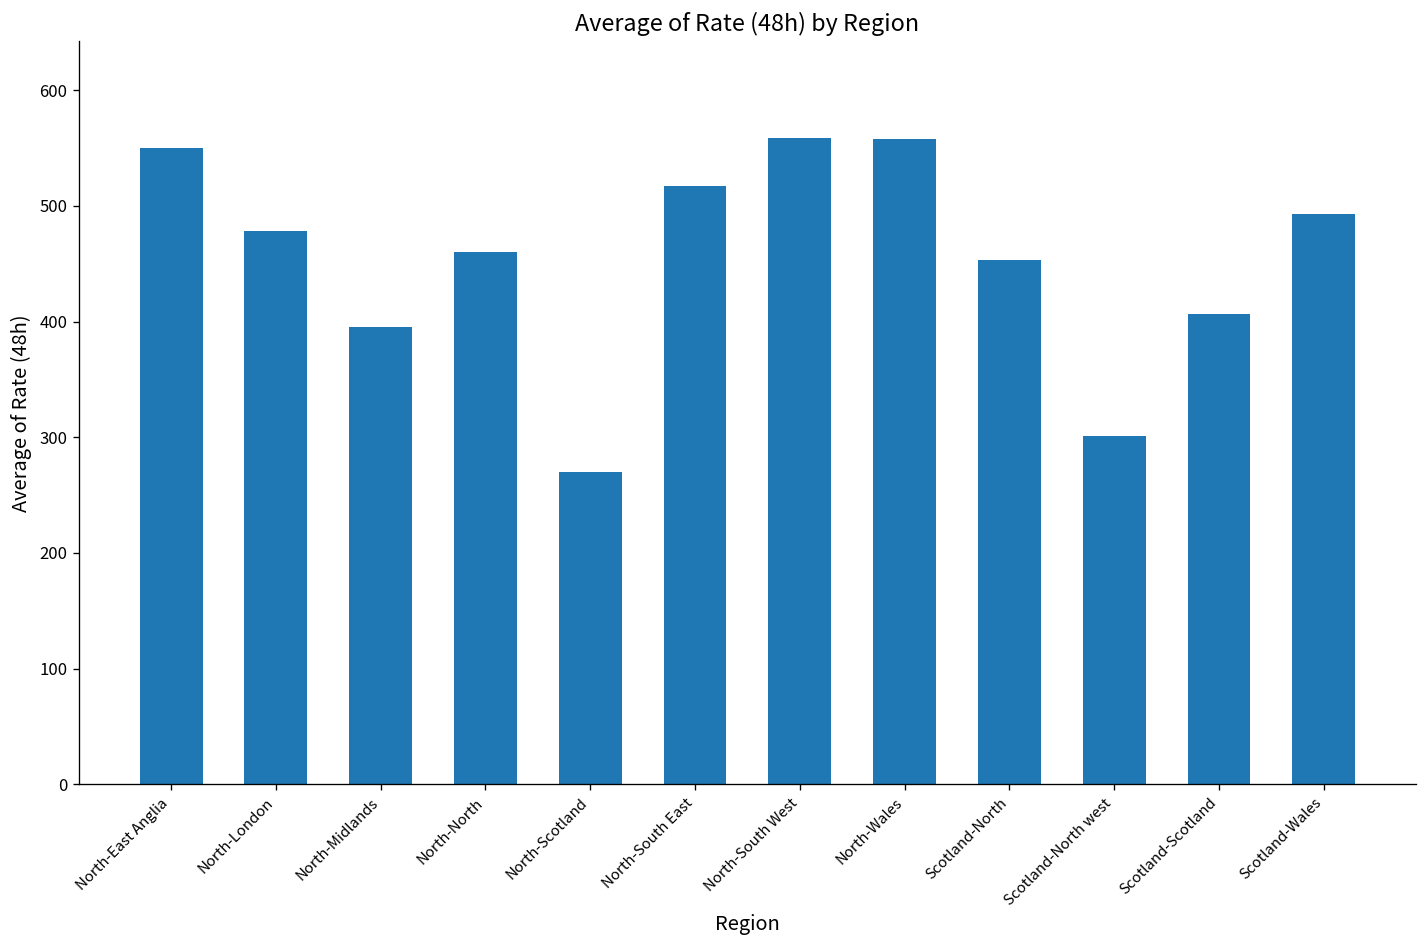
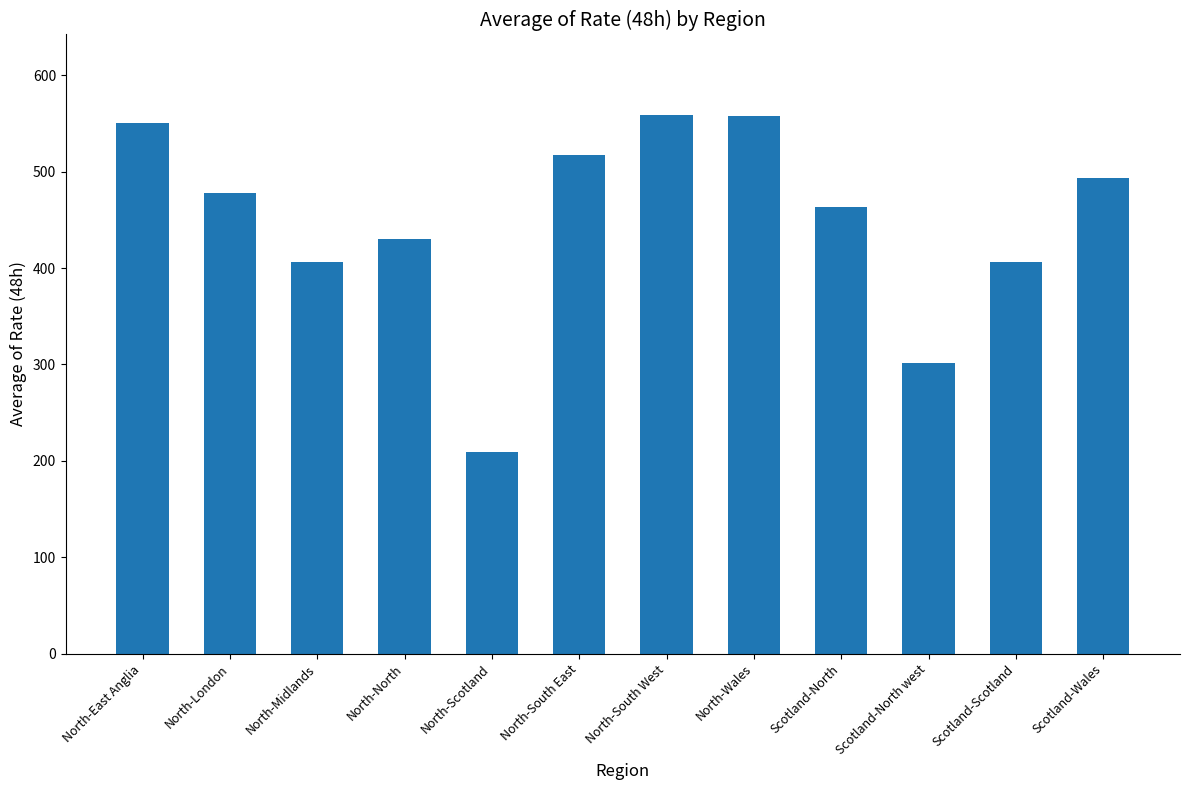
  {
    "North-East Anglia": 550,
    "North-London": 480,
-   "North-Midlands": 390,
-   "North-North": 460,
-   "North-Scotland": 270,
+   "North-Midlands": 410,
+   "North-North": 430,
+   "North-Scotland": 210,
    "North-South East": 520,
    "North-South West": 560,
    "North-Wales": 560,
-   "Scotland-North": 450,
+   "Scotland-North": 460,
    "Scotland-North west": 300,
    "Scotland-Scotland": 410,
    "Scotland-Wales": 490
  }
